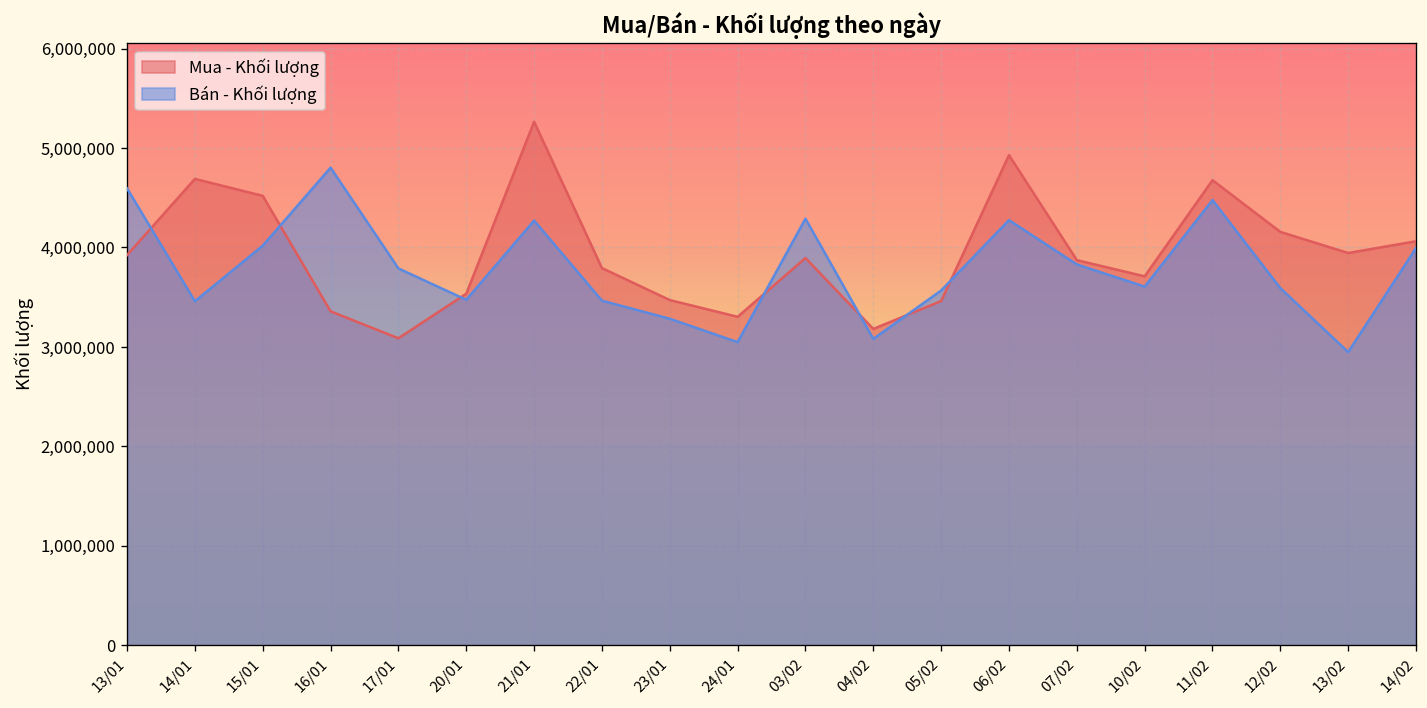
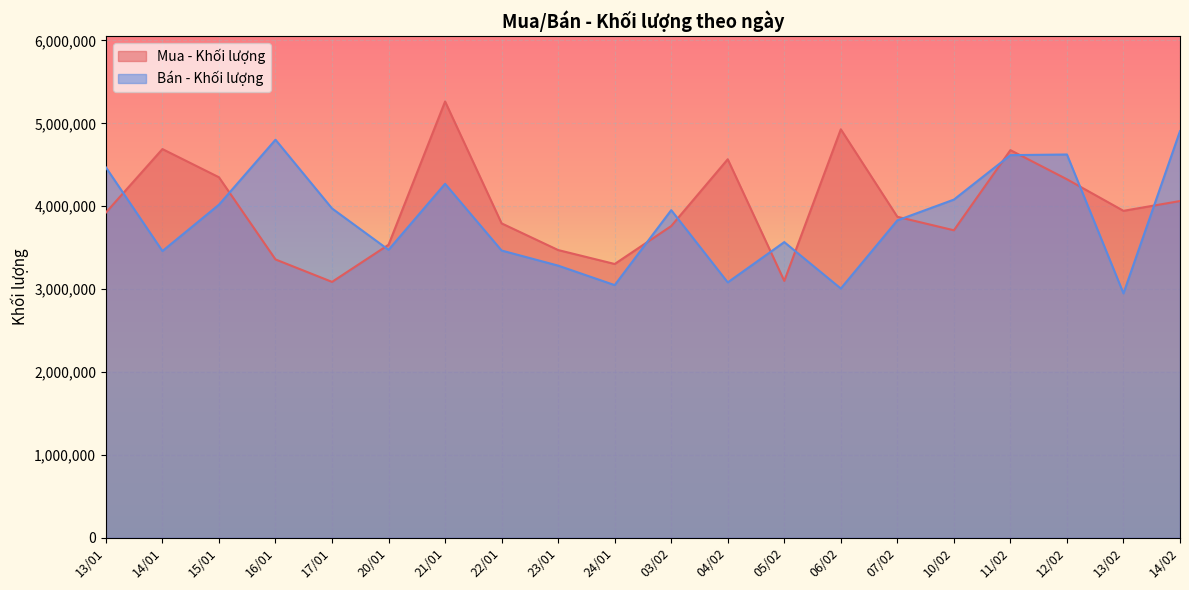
  {
    "Mua - Khối lượng": {
      "13/01": "3,900,000",
      "14/01": "4,700,000",
-     "15/01": "4,500,000",
+     "15/01": "4,300,000",
      "16/01": "3,400,000",
      "17/01": "3,100,000",
      "20/01": "3,500,000",
      "21/01": "5,300,000",
      "22/01": "3,800,000",
      "23/01": "3,500,000",
      "24/01": "3,300,000",
-     "03/02": "3,900,000",
-     "04/02": "3,200,000",
-     "05/02": "3,500,000",
+     "03/02": "3,800,000",
+     "04/02": "4,600,000",
+     "05/02": "3,100,000",
      "06/02": "4,900,000",
      "07/02": "3,900,000",
      "10/02": "3,700,000",
      "11/02": "4,700,000",
-     "12/02": "4,200,000",
+     "12/02": "4,300,000",
      "13/02": "3,900,000",
      "14/02": "4,100,000"
    },
    "Bán - Khối lượng": {
-     "13/01": "4,600,000",
+     "13/01": "4,500,000",
      "14/01": "3,500,000",
      "15/01": "4,000,000",
      "16/01": "4,800,000",
-     "17/01": "3,800,000",
+     "17/01": "4,000,000",
      "20/01": "3,500,000",
      "21/01": "4,300,000",
      "22/01": "3,500,000",
      "23/01": "3,300,000",
      "24/01": "3,000,000",
-     "03/02": "4,300,000",
+     "03/02": "4,000,000",
      "04/02": "3,100,000",
      "05/02": "3,600,000",
-     "06/02": "4,300,000",
+     "06/02": "3,000,000",
      "07/02": "3,800,000",
-     "10/02": "3,600,000",
-     "11/02": "4,500,000",
-     "12/02": "3,600,000",
+     "10/02": "4,100,000",
+     "11/02": "4,600,000",
+     "12/02": "4,600,000",
      "13/02": "2,900,000",
-     "14/02": "4,000,000"
+     "14/02": "4,900,000"
    }
  }
